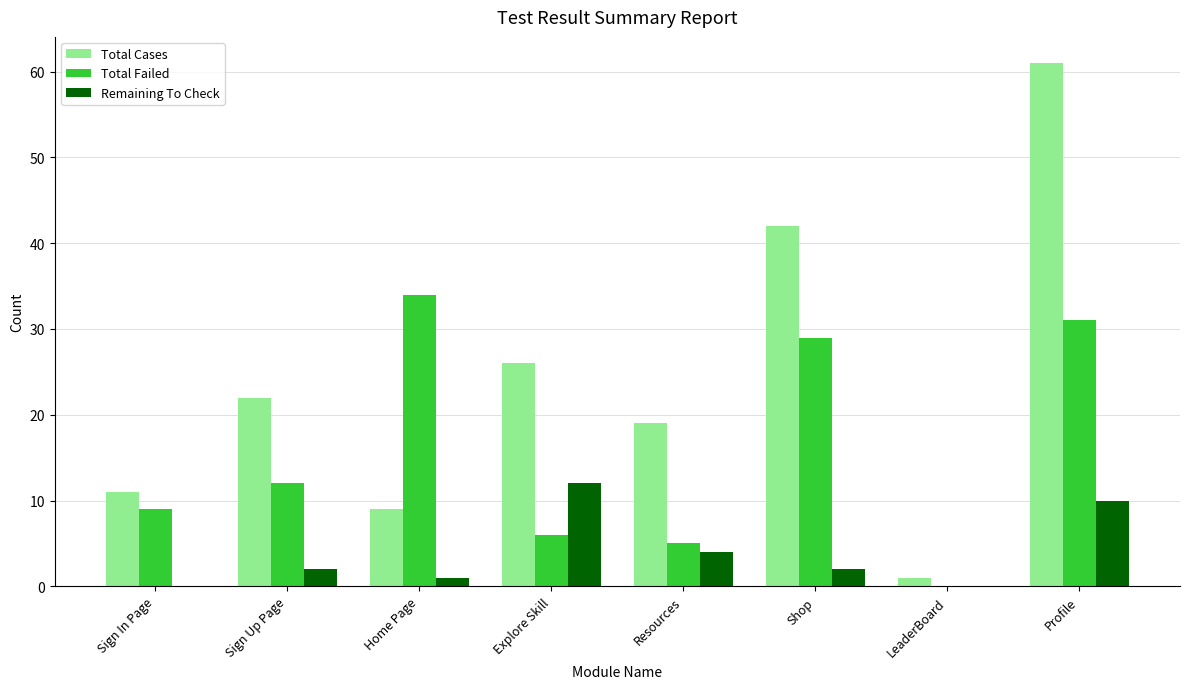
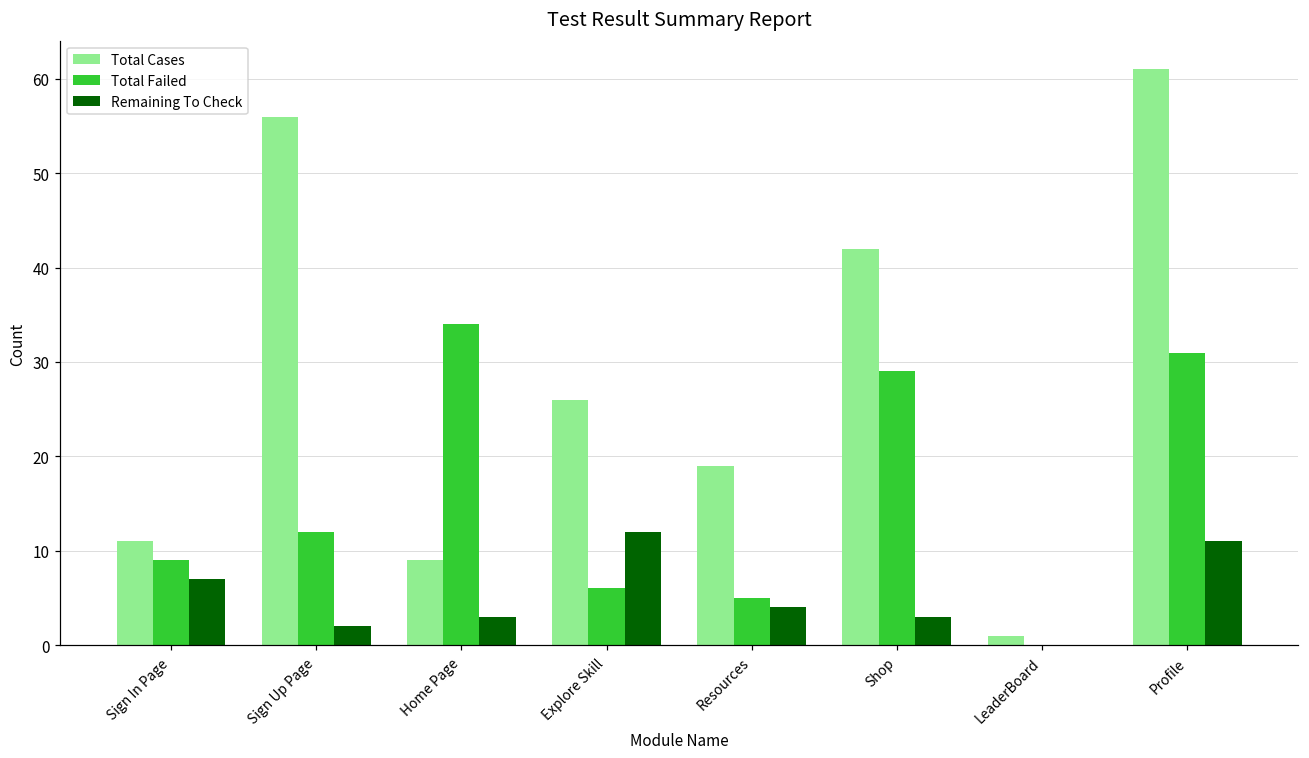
  {
    "Total Cases": {
      "Sign In Page": 11,
-     "Sign Up Page": 22,
+     "Sign Up Page": 56,
      "Home Page": 9,
      "Explore Skill": 26,
      "Resources": 19,
      "Shop": 42,
      "LeaderBoard": 1,
      "Profile": 61
    },
    "Total Failed": {
      "Sign In Page": 9,
      "Sign Up Page": 12,
      "Home Page": 34,
      "Explore Skill": 6,
      "Resources": 5,
      "Shop": 29,
      "LeaderBoard": 0,
      "Profile": 31
    },
    "Remaining To Check": {
-     "Sign In Page": 0,
+     "Sign In Page": 7,
      "Sign Up Page": 2,
-     "Home Page": 1,
+     "Home Page": 3,
      "Explore Skill": 12,
      "Resources": 4,
-     "Shop": 2,
+     "Shop": 3,
      "LeaderBoard": 0,
-     "Profile": 10
+     "Profile": 11
    }
  }
